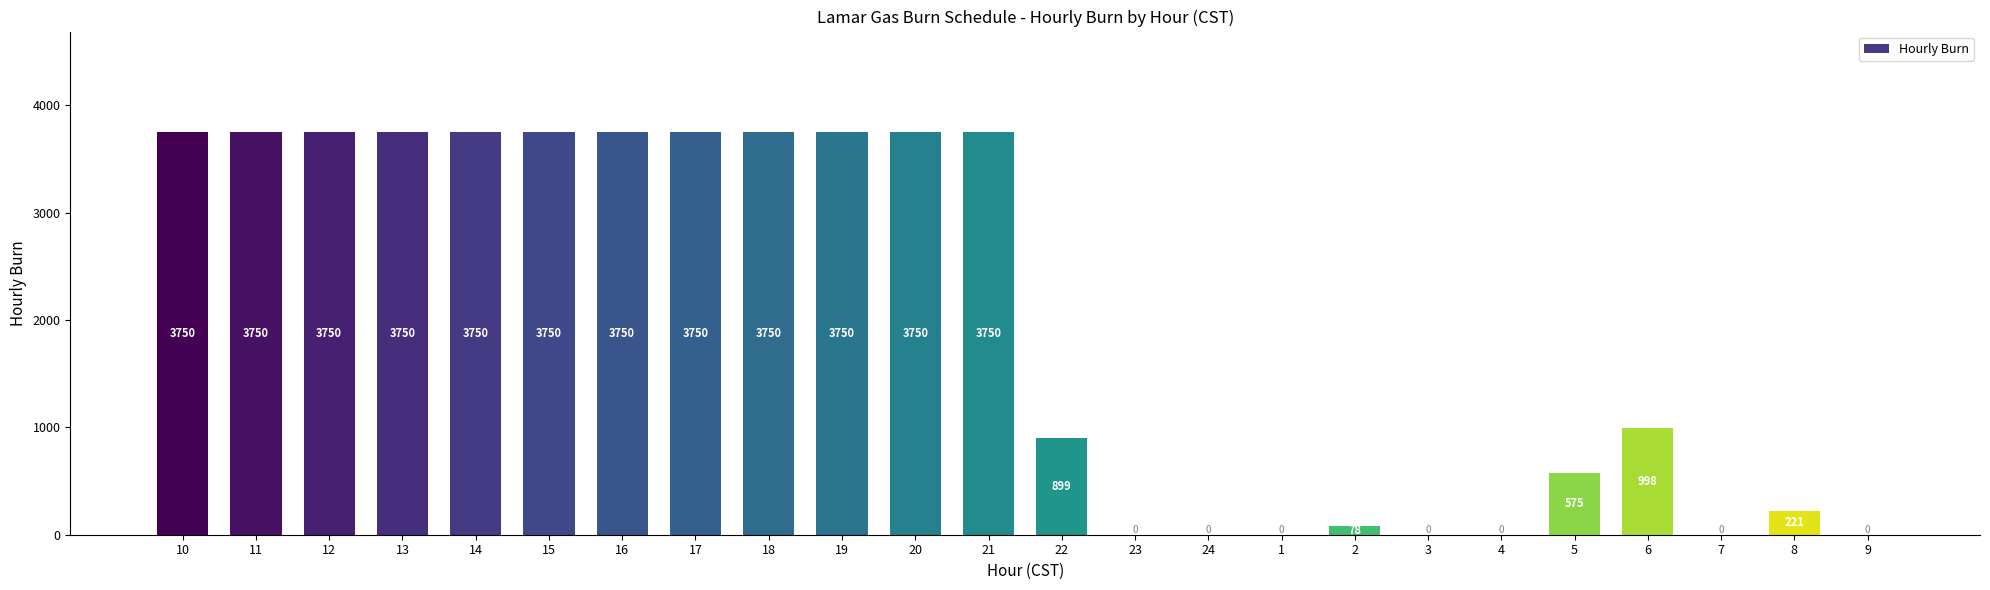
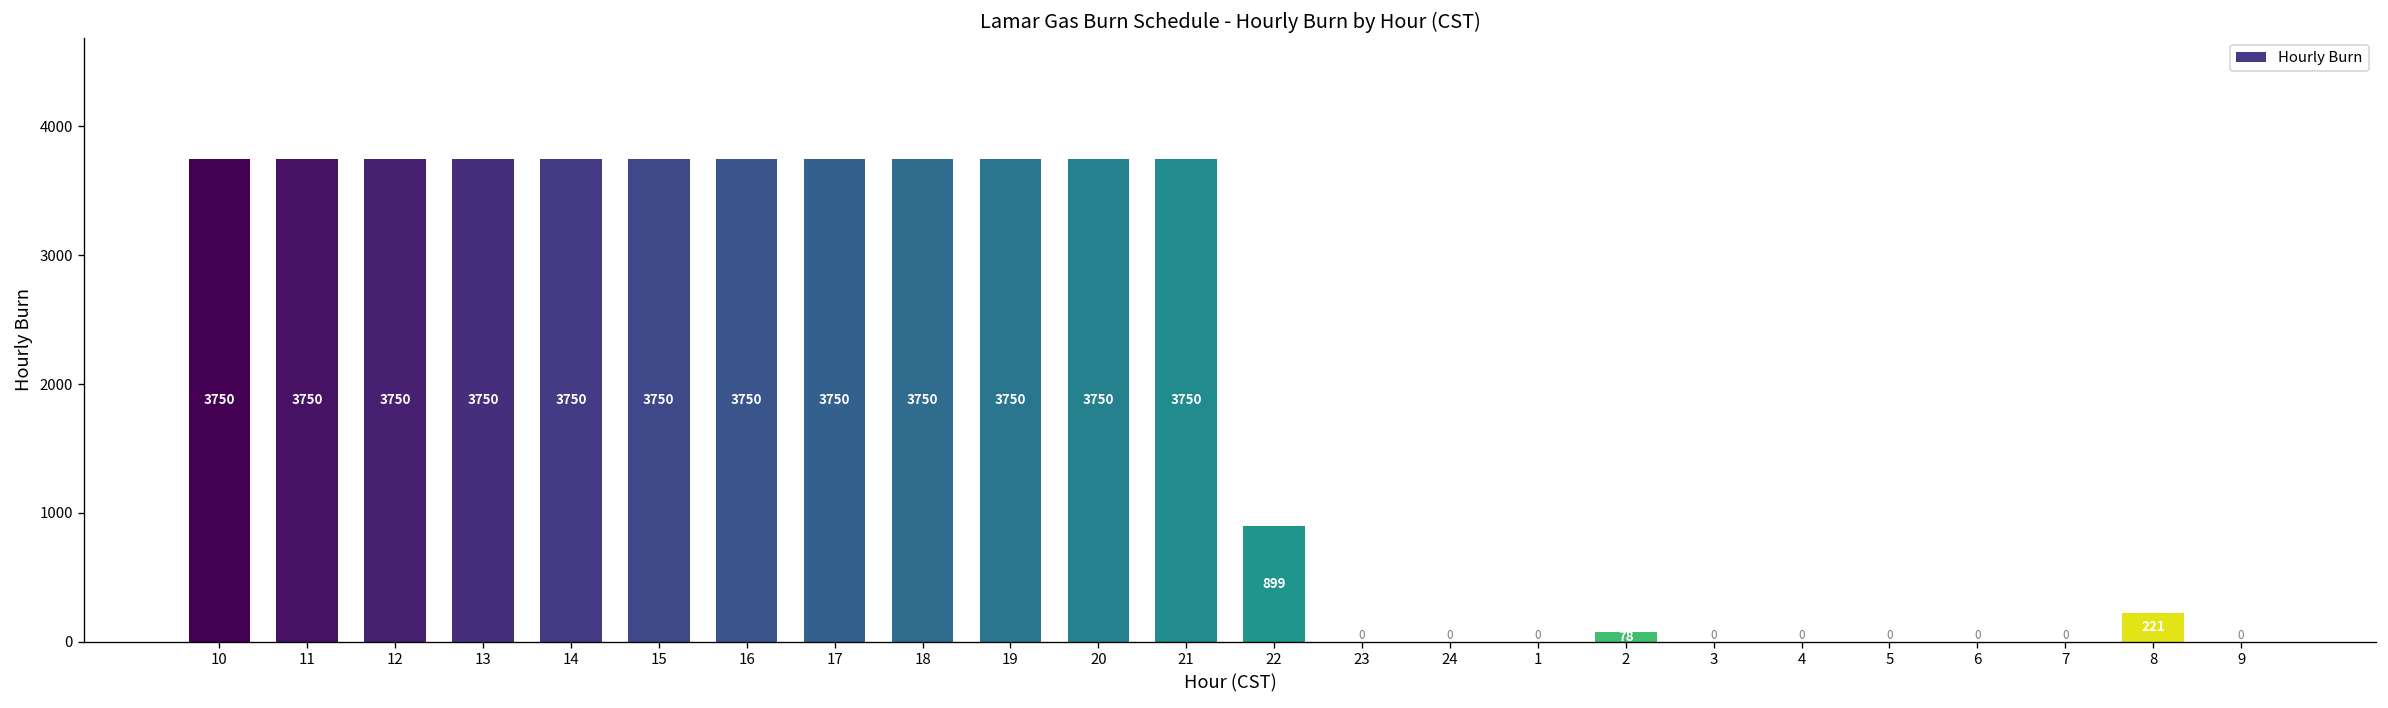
  {
    "10": 3750,
    "11": 3750,
    "12": 3750,
    "13": 3750,
    "14": 3750,
    "15": 3750,
    "16": 3750,
    "17": 3750,
    "18": 3750,
    "19": 3750,
    "20": 3750,
    "21": 3750,
    "22": 899,
    "23": 0,
    "24": 0,
    "1": 0,
    "2": 78,
    "3": 0,
    "4": 0,
-   "5": 575,
-   "6": 998,
+   "5": 0,
+   "6": 0,
    "7": 0,
    "8": 221,
    "9": 0
  }
